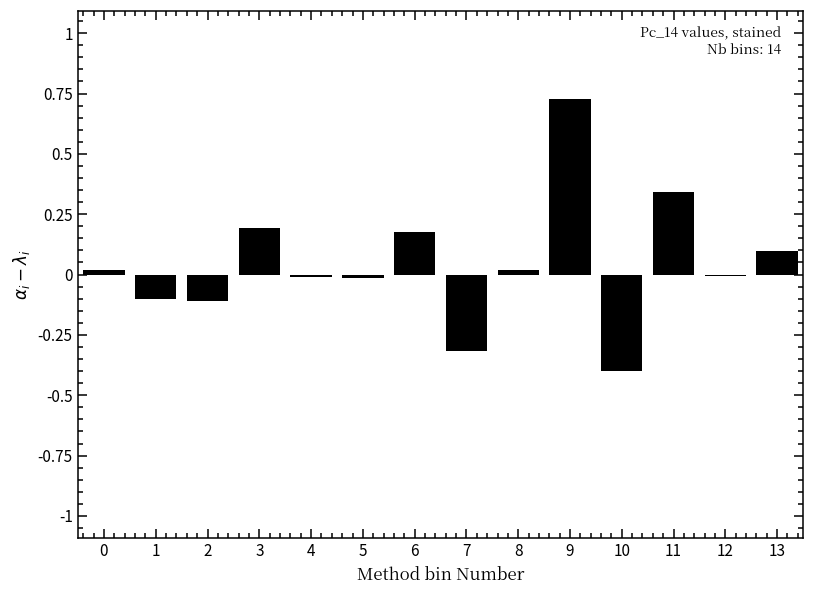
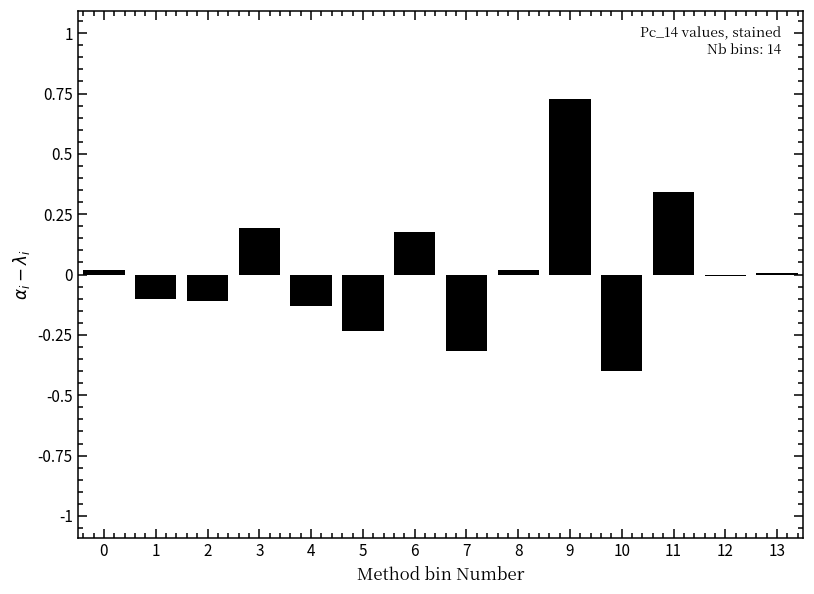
  {
    "0": 0.02,
    "1": -0.10,
    "2": -0.11,
    "3": 0.19,
-   "4": -0.01,
-   "5": -0.02,
+   "4": -0.13,
+   "5": -0.23,
    "6": 0.18,
    "7": -0.32,
    "8": 0.02,
    "9": 0.73,
    "10": -0.40,
    "11": 0.34,
-   "13": 0.10
+   "13": 0.01
  }
